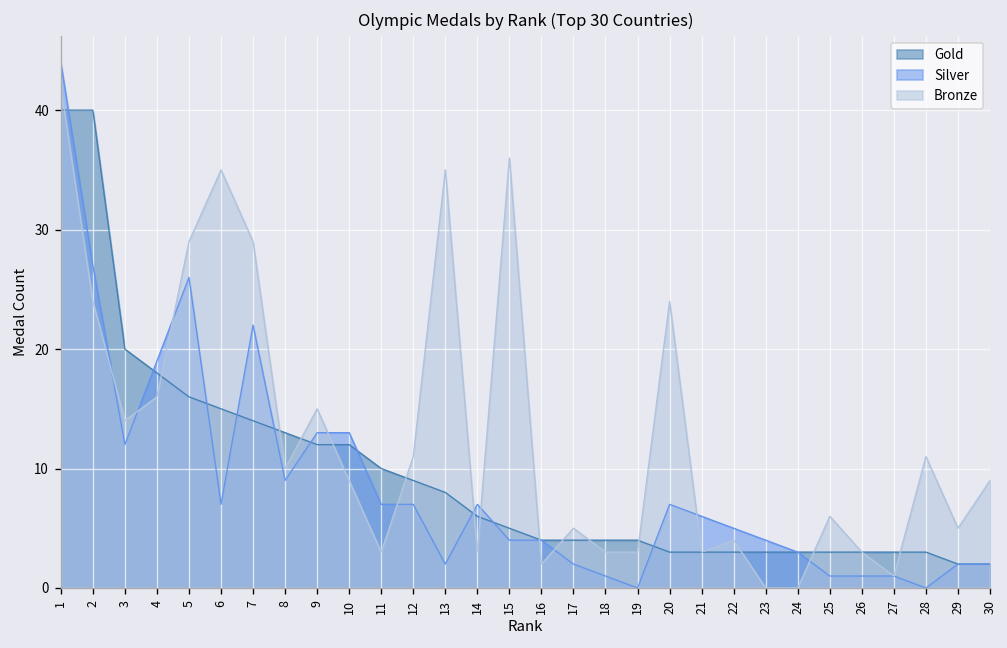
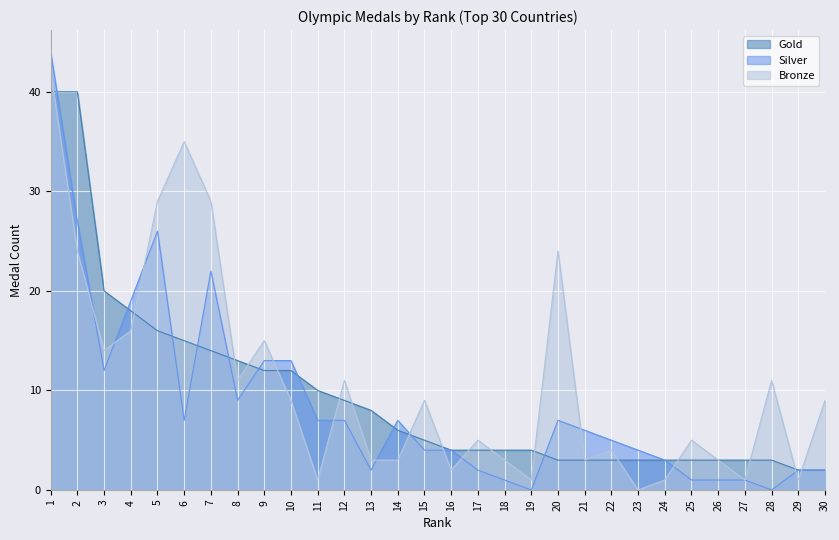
  {
    "Bronze": {
      "1": 42,
      "2": 24,
      "3": 14,
      "4": 16,
      "5": 29,
      "6": 35,
      "7": 29,
-     "8": 10,
+     "8": 11,
      "9": 15,
      "10": 9,
-     "11": 3,
+     "11": 1,
      "12": 11,
-     "13": 35,
+     "13": 3,
      "14": 3,
-     "15": 36,
+     "15": 9,
      "16": 2,
      "17": 5,
      "18": 3,
-     "19": 3,
+     "19": 1,
      "20": 24,
      "22": 4,
      "23": 0,
-     "24": 0,
-     "25": 6,
+     "24": 1,
+     "25": 5,
      "28": 11,
-     "29": 5,
+     "29": 1,
      "30": 9
    }
  }
